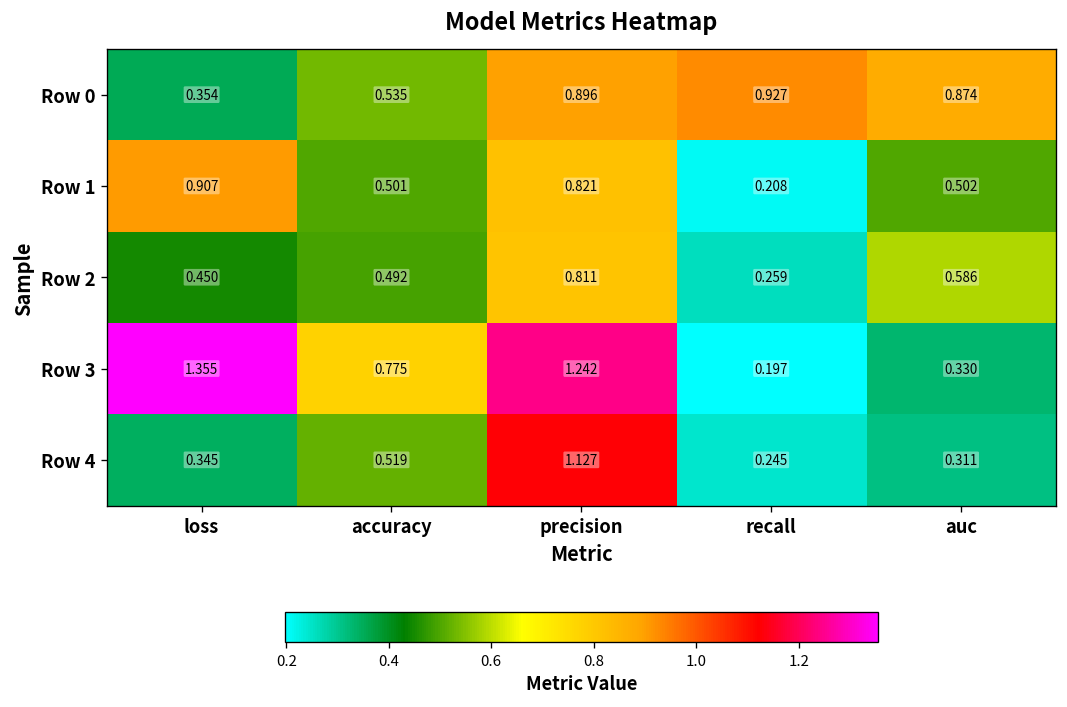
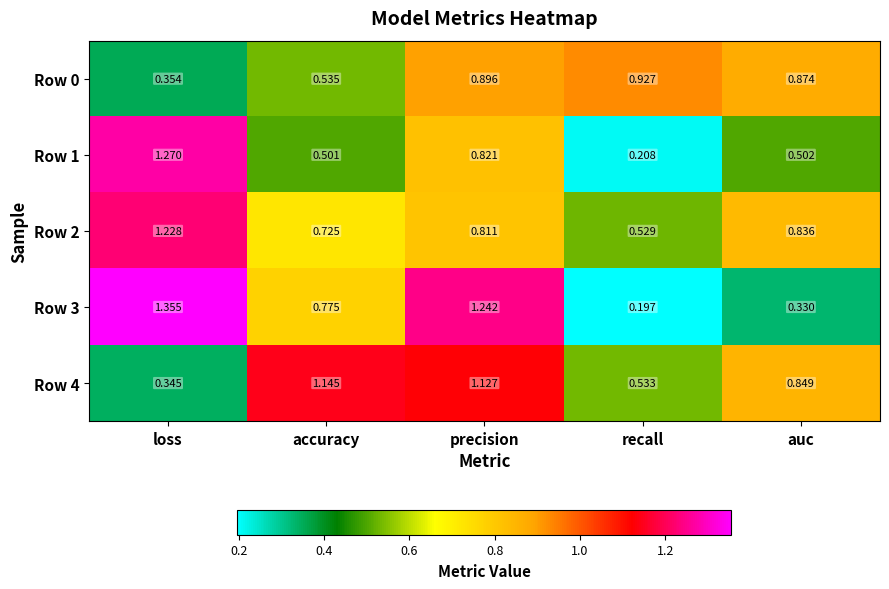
  {
    "Row 1": {
-     "loss": 0.907
+     "loss": 1.270
    },
    "Row 2": {
-     "loss": 0.450,
-     "accuracy": 0.492,
-     "recall": 0.259,
-     "auc": 0.586
+     "loss": 1.228,
+     "accuracy": 0.725,
+     "recall": 0.529,
+     "auc": 0.836
    },
    "Row 4": {
-     "accuracy": 0.519,
-     "recall": 0.245,
-     "auc": 0.311
+     "accuracy": 1.145,
+     "recall": 0.533,
+     "auc": 0.849
    }
  }
